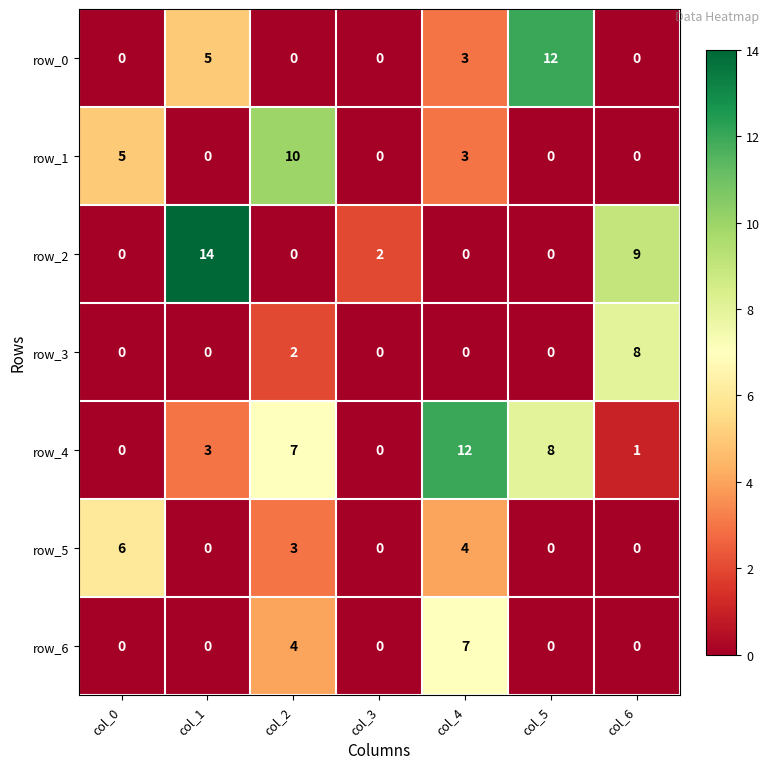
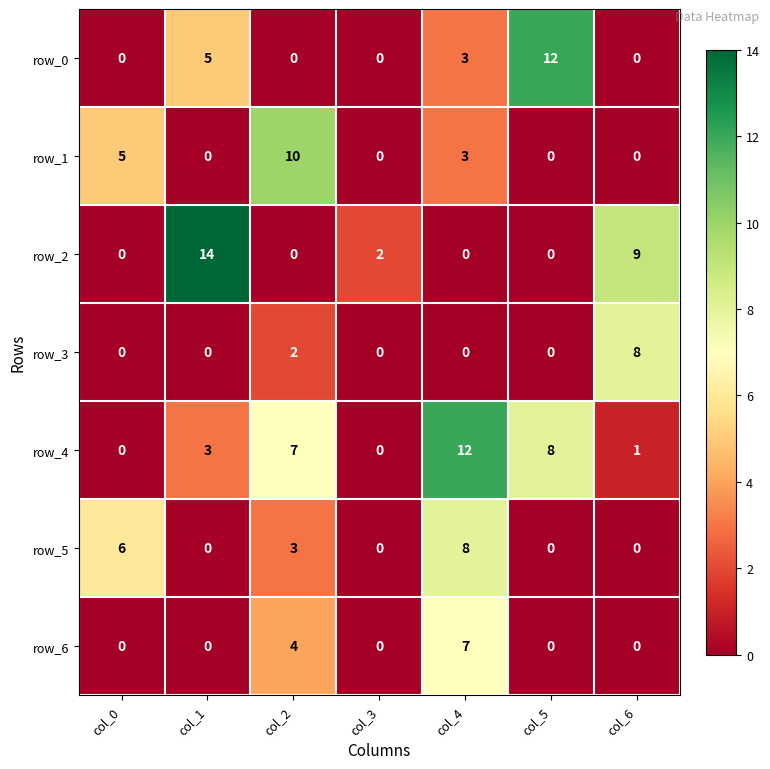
  {
    "row_0": {
      "col_0": 0,
      "col_1": 5,
      "col_2": 0,
      "col_3": 0,
      "col_4": 3,
      "col_5": 12,
      "col_6": 0
    },
    "row_1": {
      "col_0": 5,
      "col_1": 0,
      "col_2": 10,
      "col_3": 0,
      "col_4": 3,
      "col_5": 0,
      "col_6": 0
    },
    "row_2": {
      "col_0": 0,
      "col_1": 14,
      "col_2": 0,
      "col_3": 2,
      "col_4": 0,
      "col_5": 0,
      "col_6": 9
    },
    "row_3": {
      "col_0": 0,
      "col_1": 0,
      "col_2": 2,
      "col_3": 0,
      "col_4": 0,
      "col_5": 0,
      "col_6": 8
    },
    "row_4": {
      "col_0": 0,
      "col_1": 3,
      "col_2": 7,
      "col_3": 0,
      "col_4": 12,
      "col_5": 8,
      "col_6": 1
    },
    "row_5": {
      "col_0": 6,
      "col_1": 0,
      "col_2": 3,
      "col_3": 0,
-     "col_4": 4,
+     "col_4": 8,
      "col_5": 0,
      "col_6": 0
    },
    "row_6": {
      "col_0": 0,
      "col_1": 0,
      "col_2": 4,
      "col_3": 0,
      "col_4": 7,
      "col_5": 0,
      "col_6": 0
    }
  }
